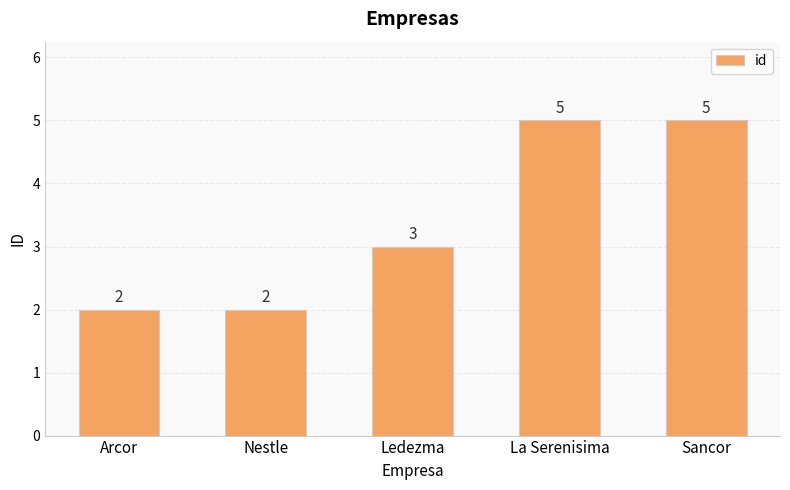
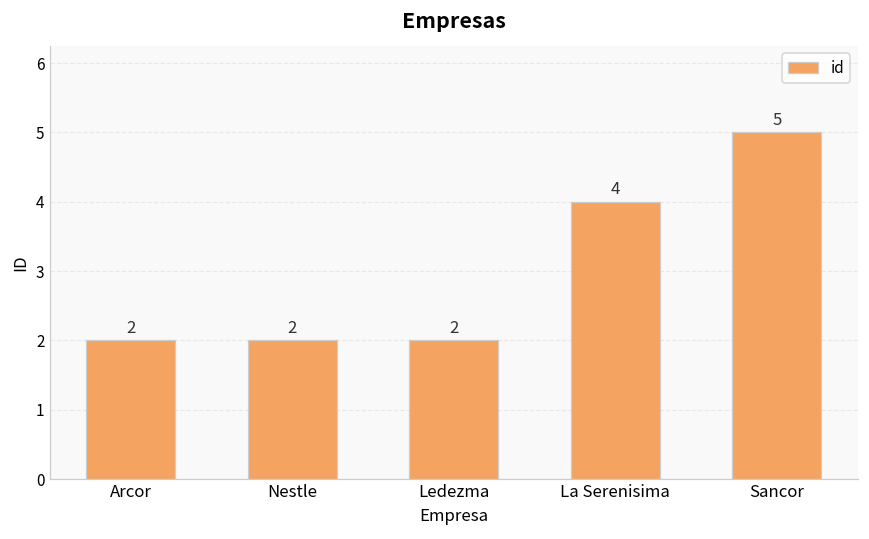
  {
    "Arcor": 2,
    "Nestle": 2,
-   "Ledezma": 3,
-   "La Serenisima": 5,
+   "Ledezma": 2,
+   "La Serenisima": 4,
    "Sancor": 5
  }
